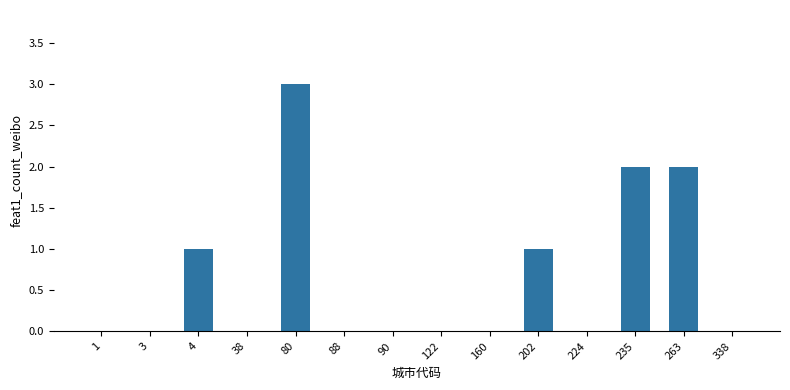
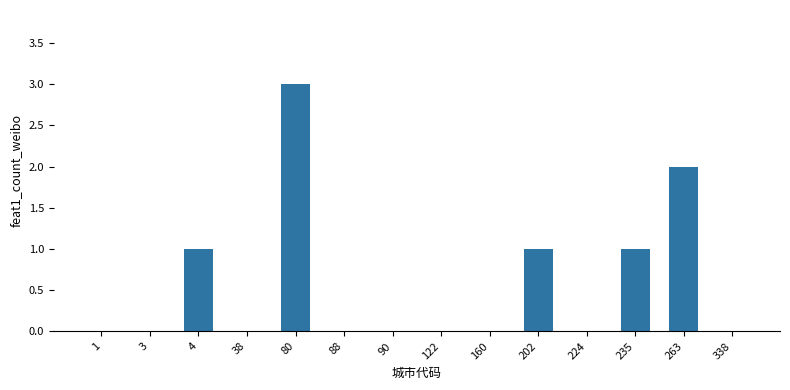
  {
    "1": 0,
    "3": 0,
    "4": 1,
    "38": 0,
    "80": 3,
    "88": 0,
    "90": 0,
    "122": 0,
    "160": 0,
    "202": 1,
    "224": 0,
-   "235": 2,
+   "235": 1,
    "263": 2,
    "338": 0
  }
